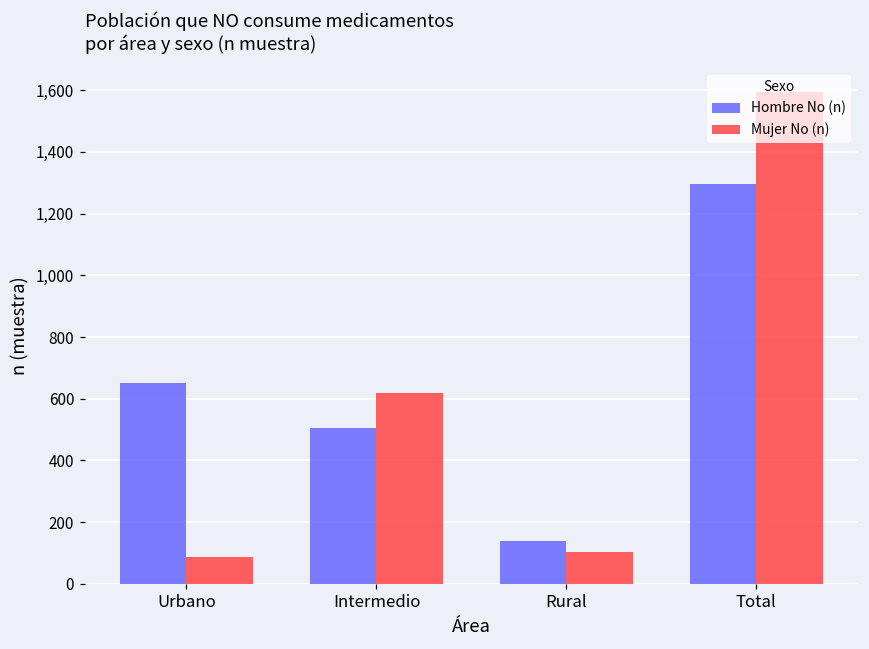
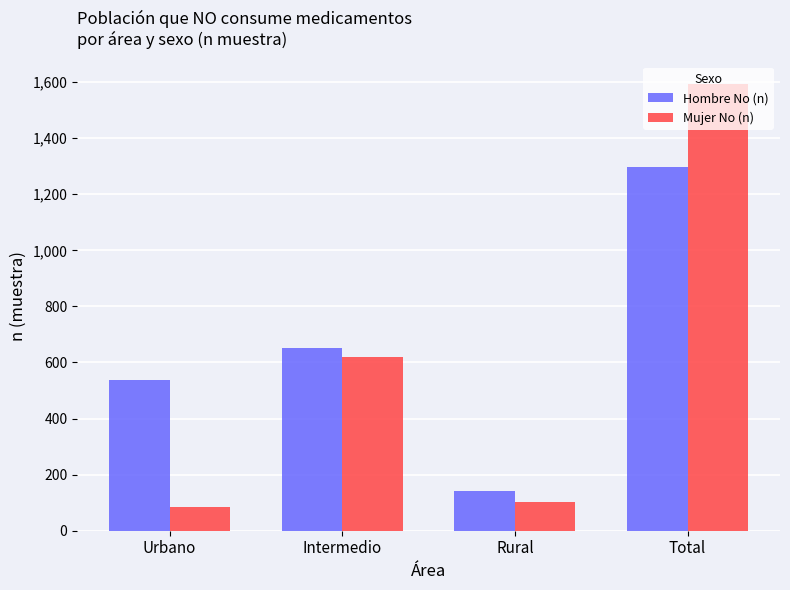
  {
    "Hombre No (n)": {
-     "Urbano": "650",
-     "Intermedio": "510",
+     "Urbano": "540",
+     "Intermedio": "650",
      "Rural": "140",
      "Total": "1,300"
    },
    "Mujer No (n)": {
      "Urbano": "90",
      "Intermedio": "620",
      "Rural": "100"
    }
  }
